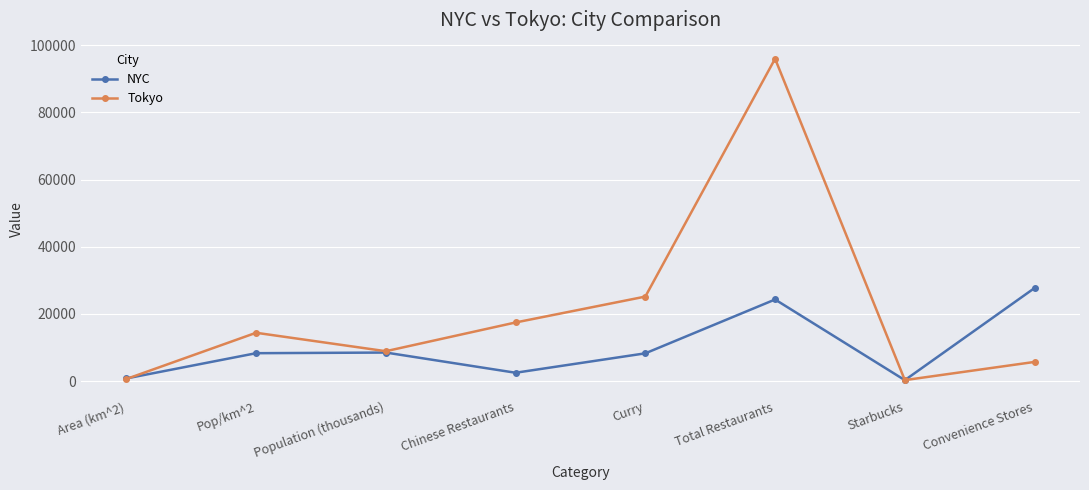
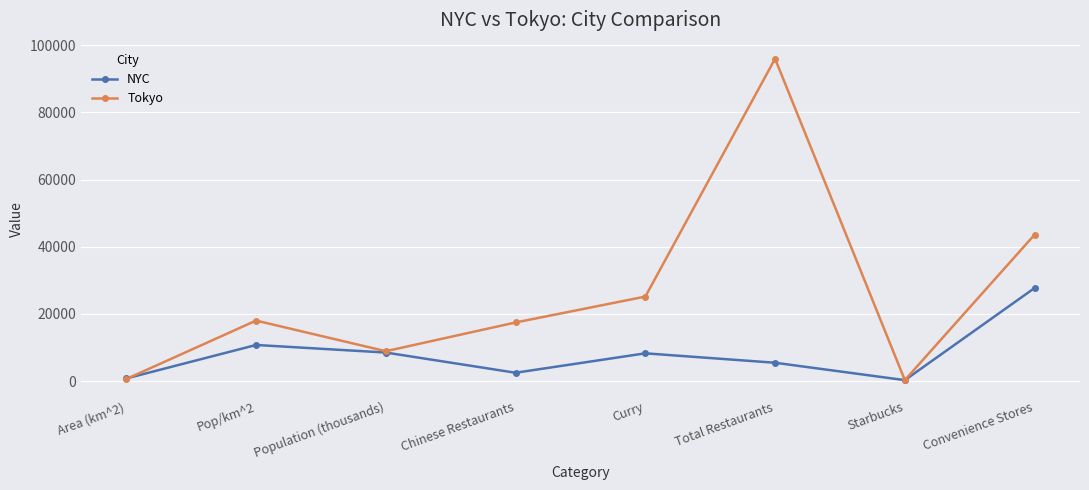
  {
    "NYC": {
-     "Pop/km^2": 8000,
+     "Pop/km^2": 11000,
      "Chinese Restaurants": 2000,
      "Curry": 8000,
-     "Total Restaurants": 24000,
+     "Total Restaurants": 5000,
      "Convenience Stores": 28000
    },
    "Tokyo": {
-     "Pop/km^2": 14000,
+     "Pop/km^2": 18000,
      "Chinese Restaurants": 17000,
      "Curry": 25000,
      "Total Restaurants": 96000,
-     "Convenience Stores": 6000
+     "Convenience Stores": 44000
    }
  }
